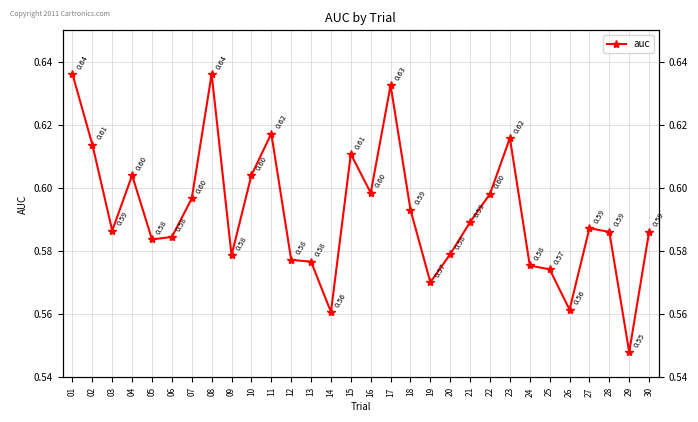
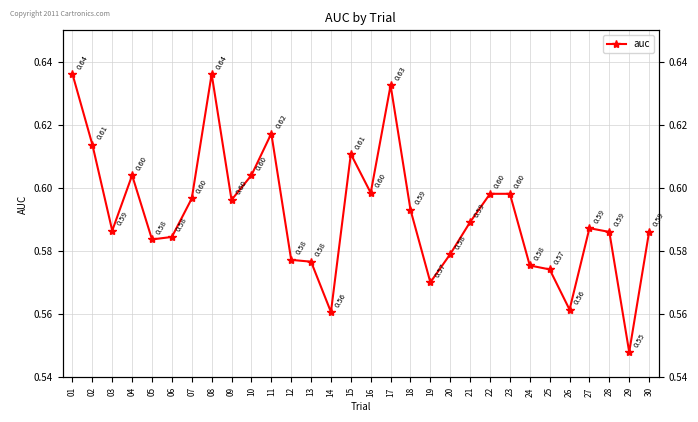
  {
    "01": 0.64,
    "02": 0.61,
    "03": 0.59,
    "04": 0.60,
    "06": 0.58,
    "07": 0.60,
    "08": 0.64,
-   "09": 0.58,
+   "09": 0.60,
    "10": 0.60,
    "11": 0.62,
    "12": 0.58,
    "13": 0.58,
    "14": 0.56,
    "15": 0.61,
    "16": 0.60,
    "17": 0.63,
    "18": 0.59,
    "19": 0.57,
    "20": 0.58,
    "21": 0.59,
    "22": 0.60,
-   "23": 0.62,
+   "23": 0.60,
    "24": 0.58,
    "25": 0.57,
    "26": 0.56,
    "27": 0.59,
    "28": 0.59,
    "29": 0.55,
    "30": 0.59
  }
